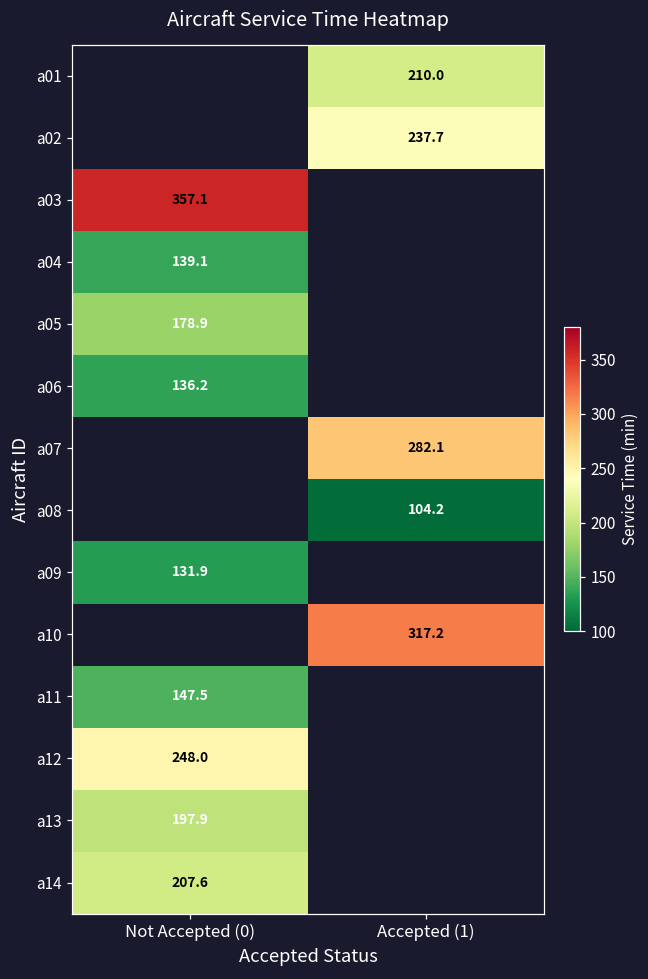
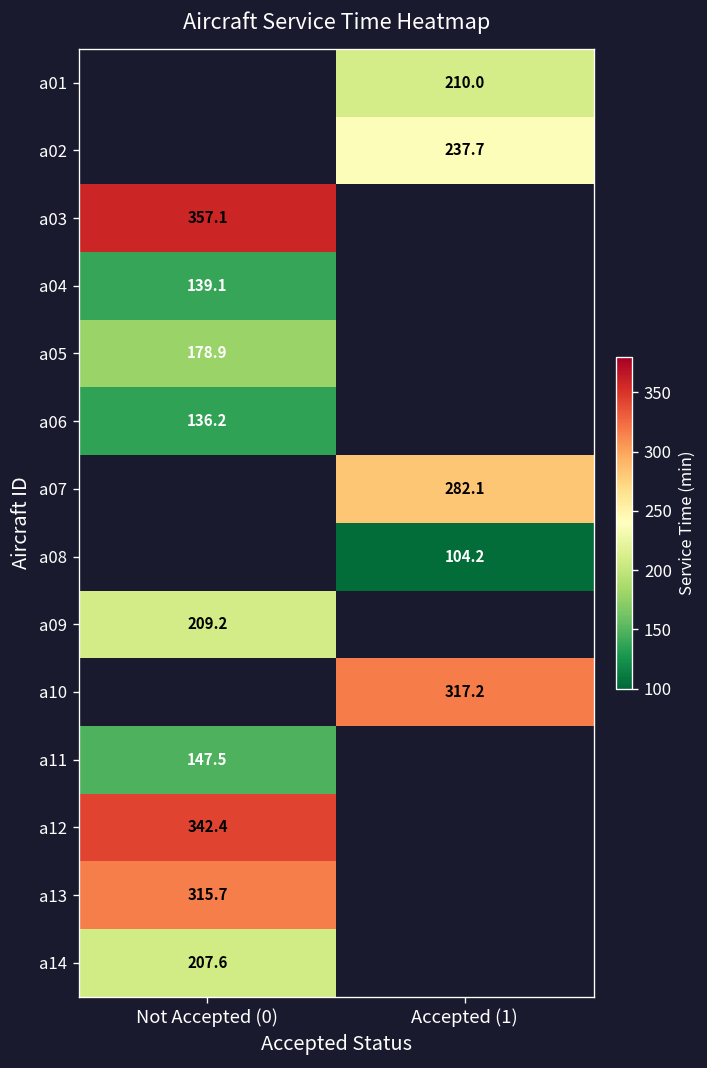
  {
    "a01": {
      "Accepted (1)": 210.0
    },
    "a02": {
      "Accepted (1)": 237.7
    },
    "a03": {
      "Not Accepted (0)": 357.1
    },
    "a04": {
      "Not Accepted (0)": 139.1
    },
    "a05": {
      "Not Accepted (0)": 178.9
    },
    "a06": {
      "Not Accepted (0)": 136.2
    },
    "a07": {
      "Accepted (1)": 282.1
    },
    "a08": {
      "Accepted (1)": 104.2
    },
    "a09": {
-     "Not Accepted (0)": 131.9
+     "Not Accepted (0)": 209.2
    },
    "a10": {
      "Accepted (1)": 317.2
    },
    "a11": {
      "Not Accepted (0)": 147.5
    },
    "a12": {
-     "Not Accepted (0)": 248.0
+     "Not Accepted (0)": 342.4
    },
    "a13": {
-     "Not Accepted (0)": 197.9
+     "Not Accepted (0)": 315.7
    },
    "a14": {
      "Not Accepted (0)": 207.6
    }
  }
